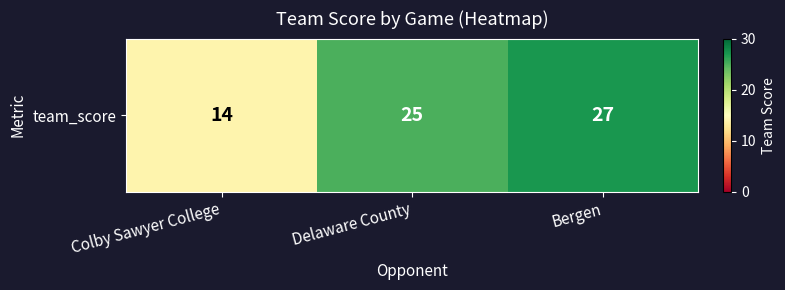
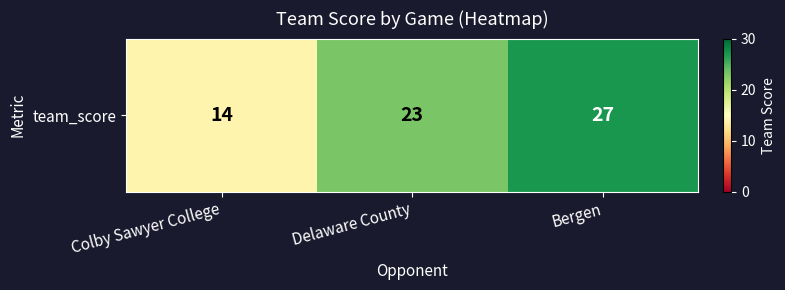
  {
    "team_score": {
      "Colby Sawyer College": 14,
-     "Delaware County": 25,
+     "Delaware County": 23,
      "Bergen": 27
    }
  }
